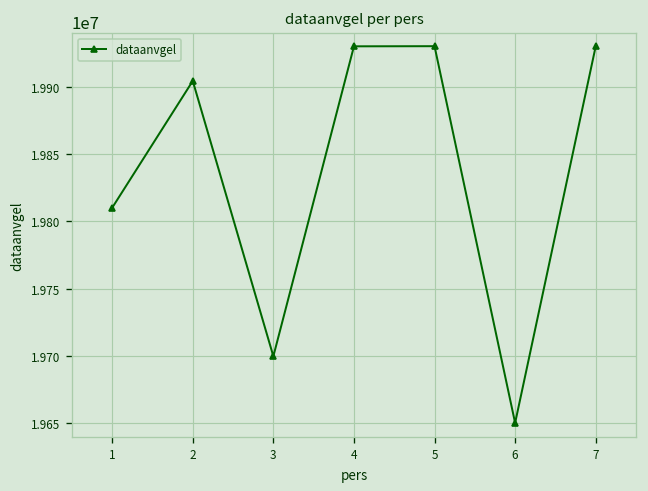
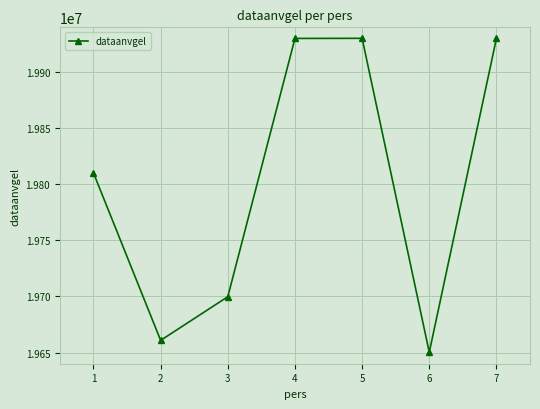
  {
    "1": 19810000,
-   "2": 19904000,
+   "2": 19661000,
    "3": 19700000,
    "4": 19930000,
    "5": 19930000,
    "6": 19650000,
    "7": 19930000
  }
